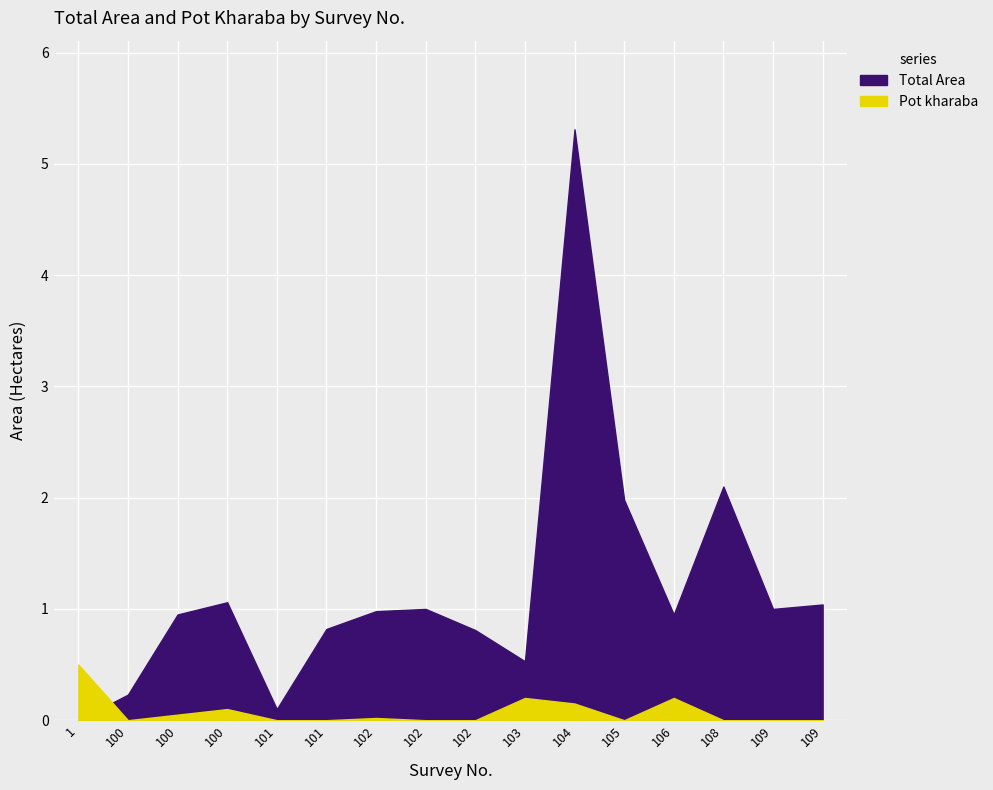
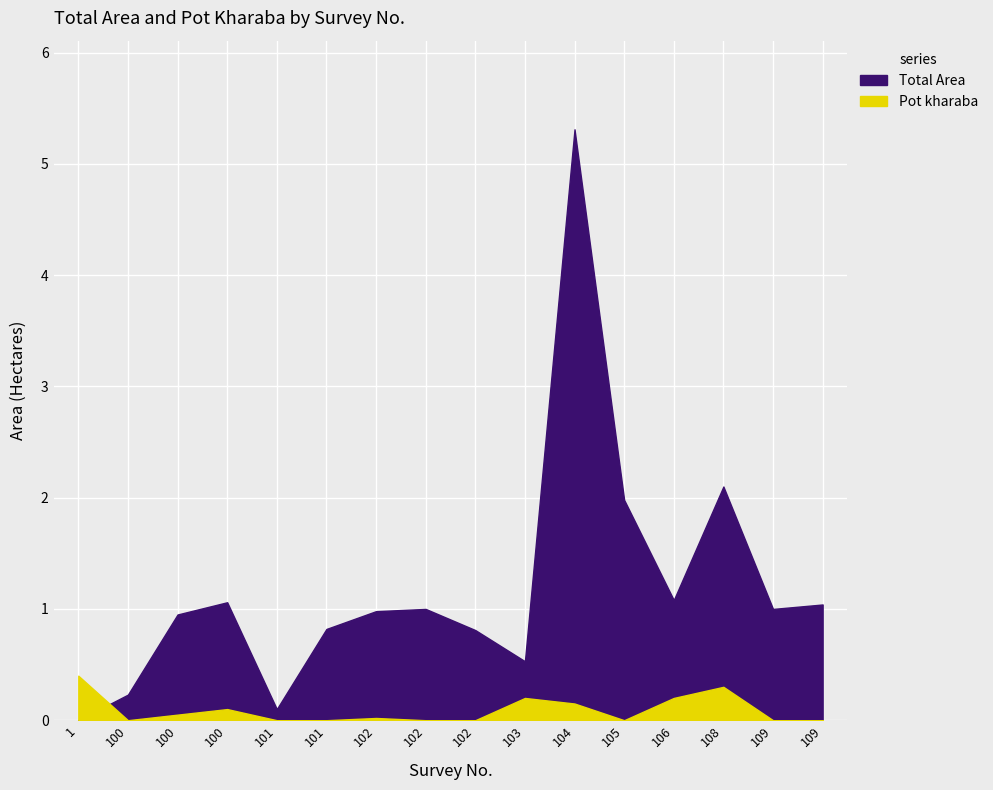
  {
    "Total Area": {
      "103": 0.53,
      "104": 5.31,
      "105": 1.98,
-     "106": 0.95,
+     "106": 1.08,
      "108": 2.10
    },
    "Pot kharaba": {
-     "1": 0.5,
+     "1": 0.4,
      "103": 0.2,
      "104": 0.15,
      "105": 0.0,
      "106": 0.2,
-     "108": 0.0
+     "108": 0.3
    }
  }
